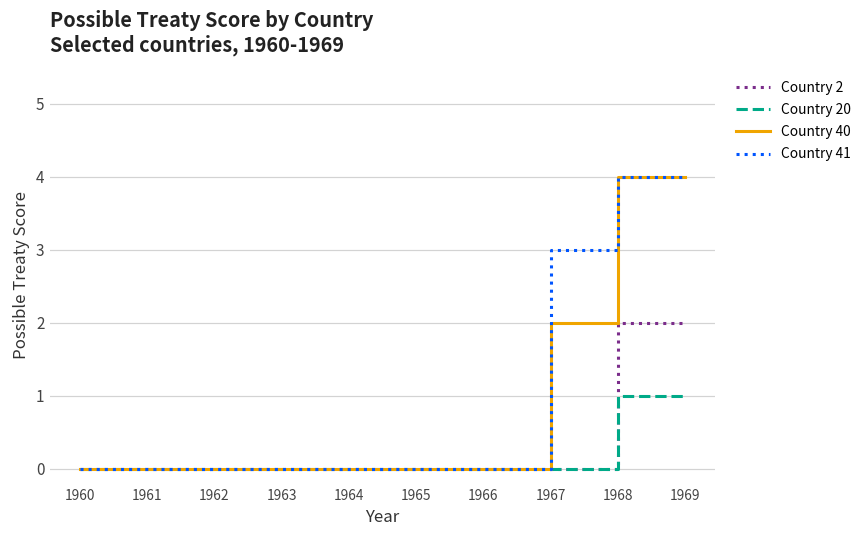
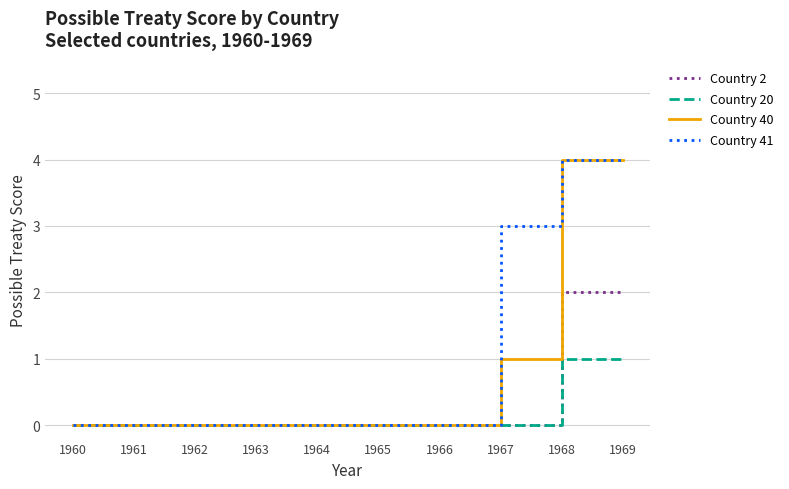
  {
    "Country 2": {
      "1968": 2,
      "1969": 2
    },
    "Country 20": {
      "1968": 1,
      "1969": 1
    },
    "Country 40": {
-     "1967": 2
+     "1967": 1
    },
    "Country 41": {
      "1967": 3
    }
  }
